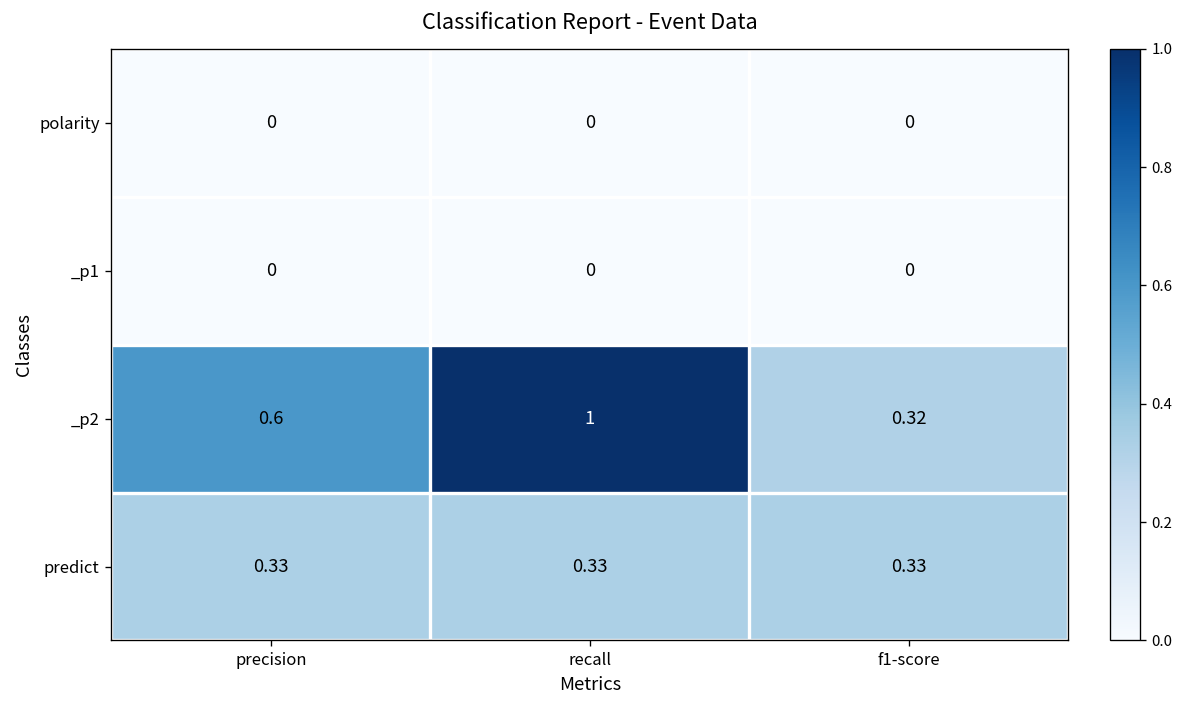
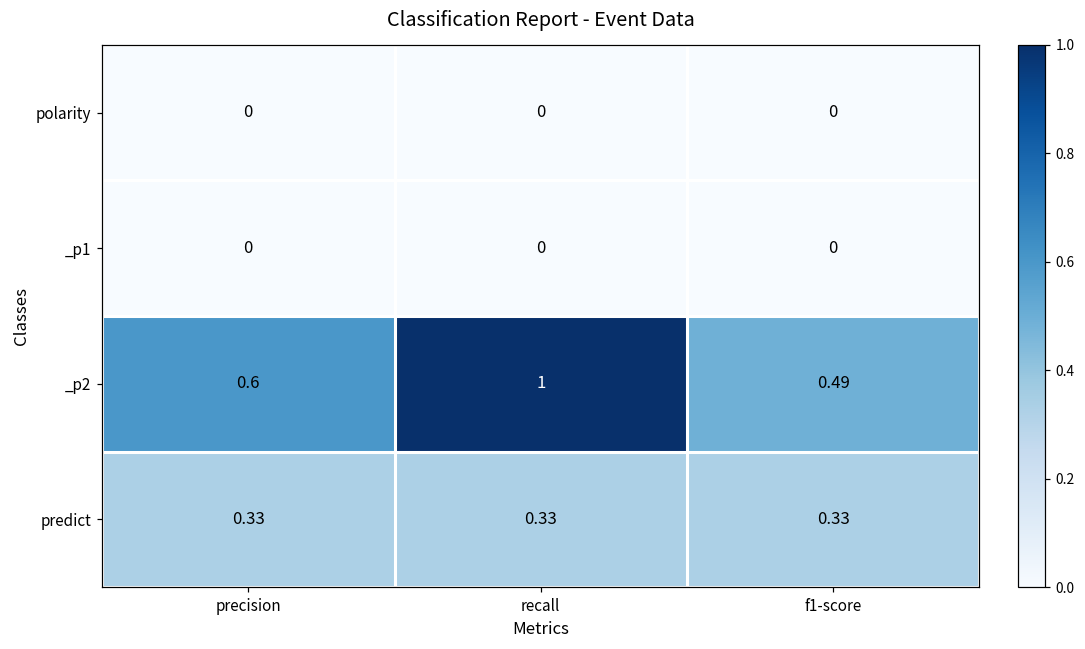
  {
    "polarity": {
      "precision": 0,
      "recall": 0,
      "f1-score": 0
    },
    "_p1": {
      "precision": 0,
      "recall": 0,
      "f1-score": 0
    },
    "_p2": {
      "precision": 0.6,
      "recall": 1,
-     "f1-score": 0.32
+     "f1-score": 0.49
    },
    "predict": {
      "precision": 0.33,
      "recall": 0.33,
      "f1-score": 0.33
    }
  }
